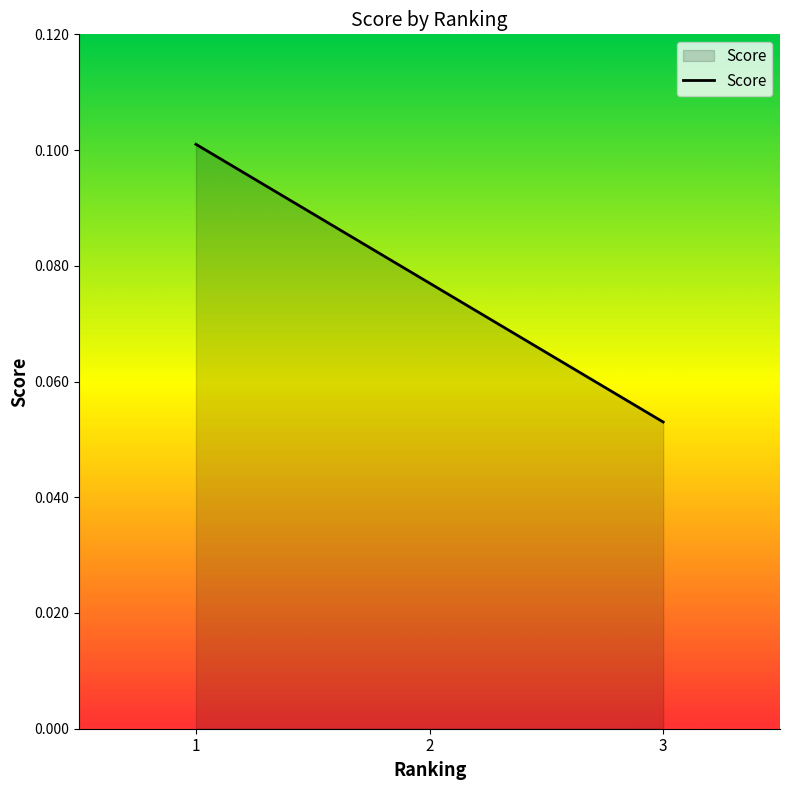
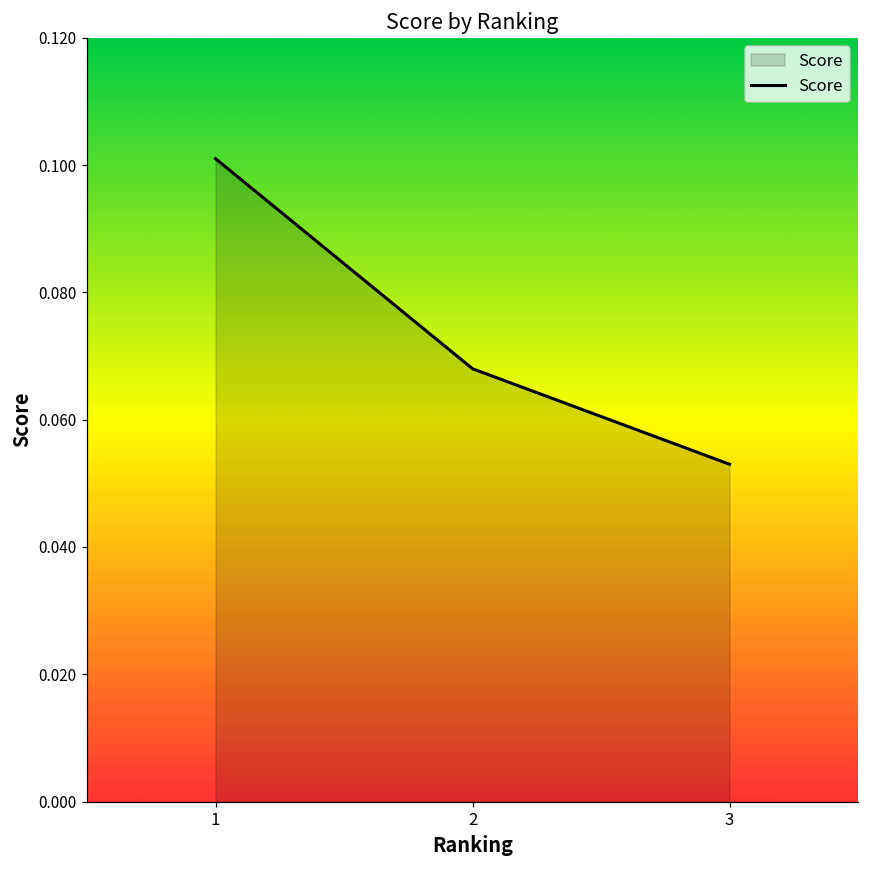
  {
    "1": 0.101,
-   "2": 0.077,
+   "2": 0.068,
    "3": 0.053
  }
